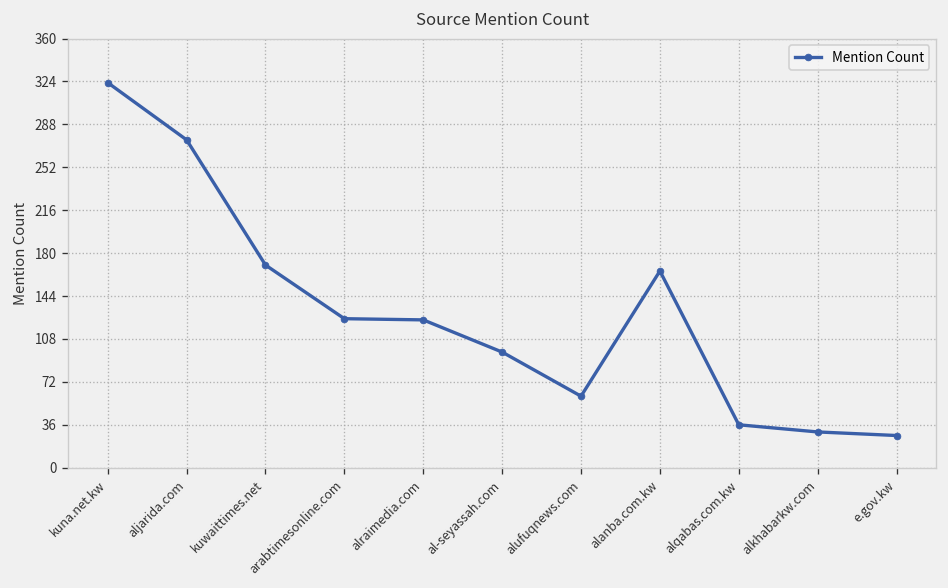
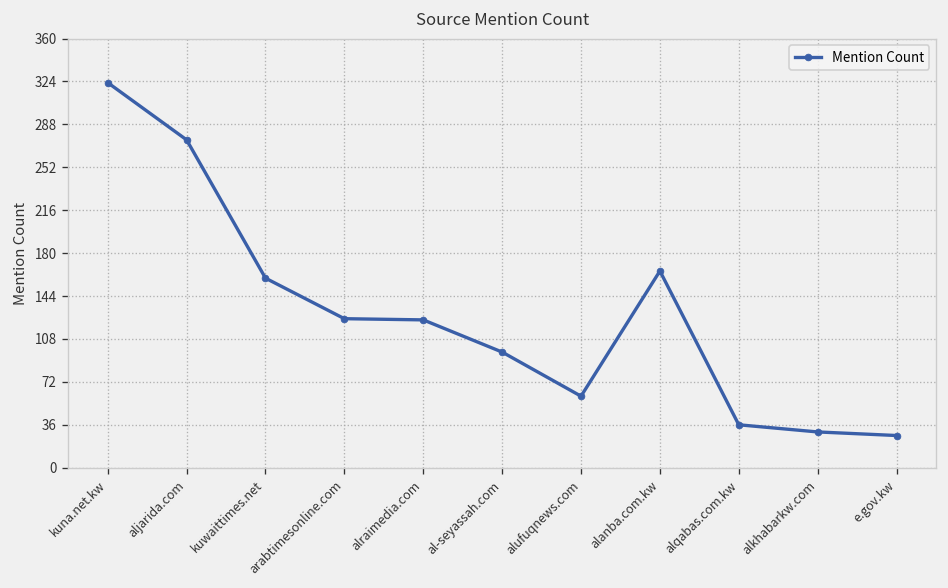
  {
    "kuna.net.kw": 320,
    "aljarida.com": 280,
-   "kuwaittimes.net": 170,
+   "kuwaittimes.net": 160,
    "arabtimesonline.com": 130,
    "alraimedia.com": 120,
    "al-seyassah.com": 100,
    "alufuqnews.com": 60,
    "alanba.com.kw": 170,
    "alqabas.com.kw": 40,
    "alkhabarkw.com": 30,
    "e.gov.kw": 30
  }
